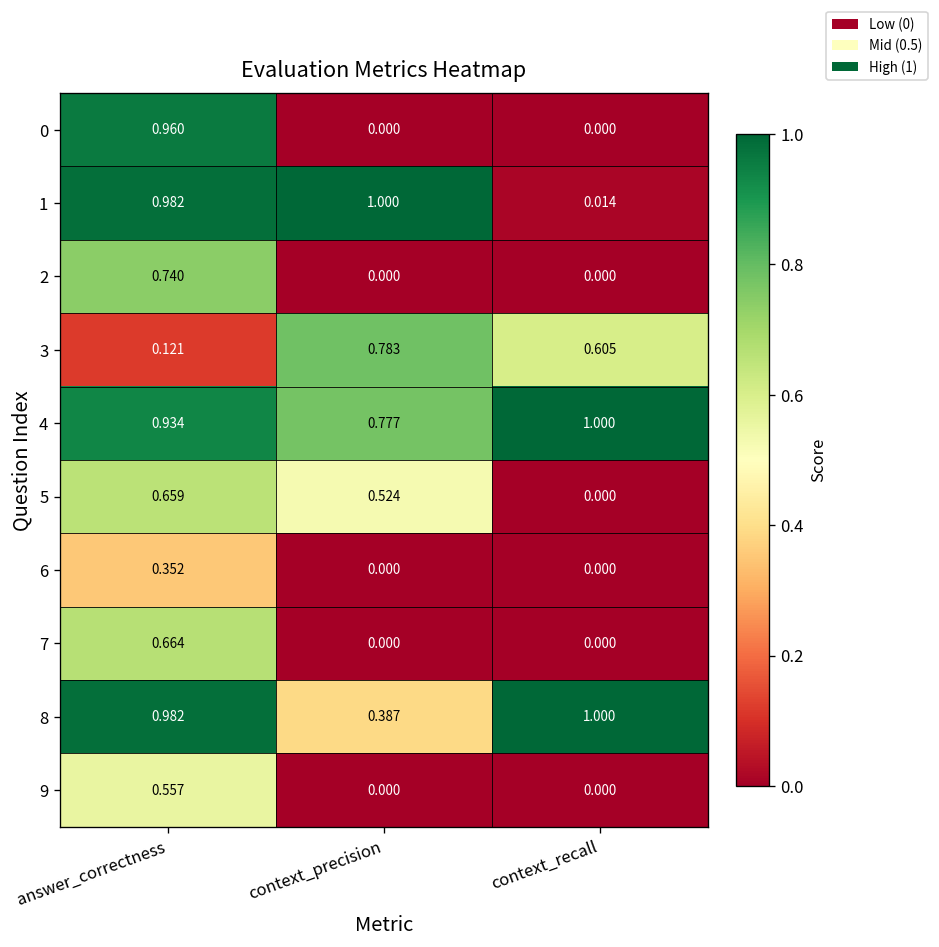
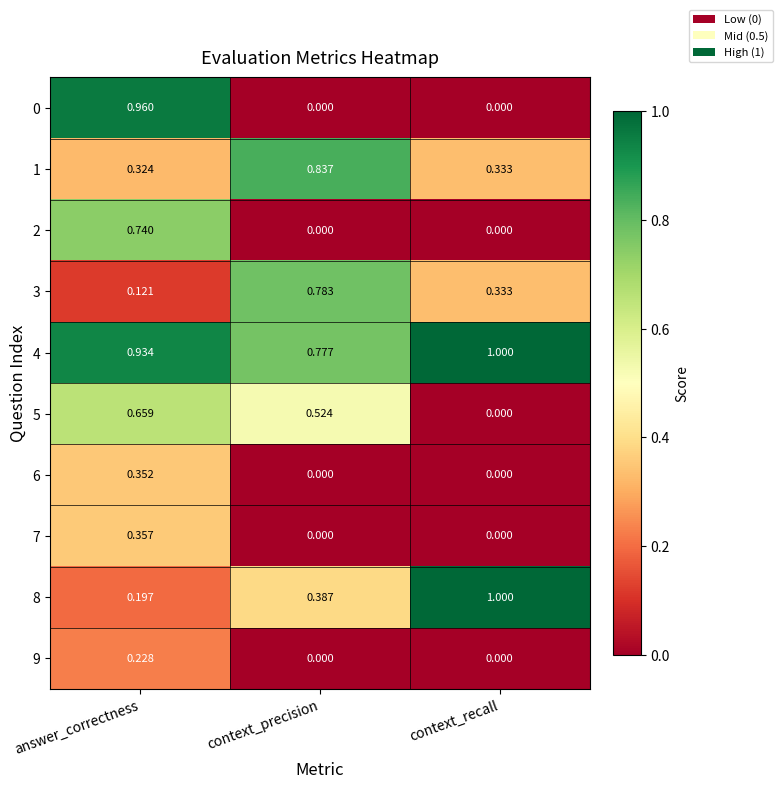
  {
    "0": {
      "answer_correctness": 0.960,
      "context_precision": 0.000,
      "context_recall": 0.000
    },
    "1": {
-     "answer_correctness": 0.982,
-     "context_precision": 1.000,
-     "context_recall": 0.014
+     "answer_correctness": 0.324,
+     "context_precision": 0.837,
+     "context_recall": 0.333
    },
    "2": {
      "answer_correctness": 0.740,
      "context_precision": 0.000,
      "context_recall": 0.000
    },
    "3": {
      "answer_correctness": 0.121,
      "context_precision": 0.783,
-     "context_recall": 0.605
+     "context_recall": 0.333
    },
    "4": {
      "answer_correctness": 0.934,
      "context_precision": 0.777,
      "context_recall": 1.000
    },
    "5": {
      "answer_correctness": 0.659,
      "context_precision": 0.524,
      "context_recall": 0.000
    },
    "6": {
      "answer_correctness": 0.352,
      "context_precision": 0.000,
      "context_recall": 0.000
    },
    "7": {
-     "answer_correctness": 0.664,
+     "answer_correctness": 0.357,
      "context_precision": 0.000,
      "context_recall": 0.000
    },
    "8": {
-     "answer_correctness": 0.982,
+     "answer_correctness": 0.197,
      "context_precision": 0.387,
      "context_recall": 1.000
    },
    "9": {
-     "answer_correctness": 0.557,
+     "answer_correctness": 0.228,
      "context_precision": 0.000,
      "context_recall": 0.000
    }
  }
